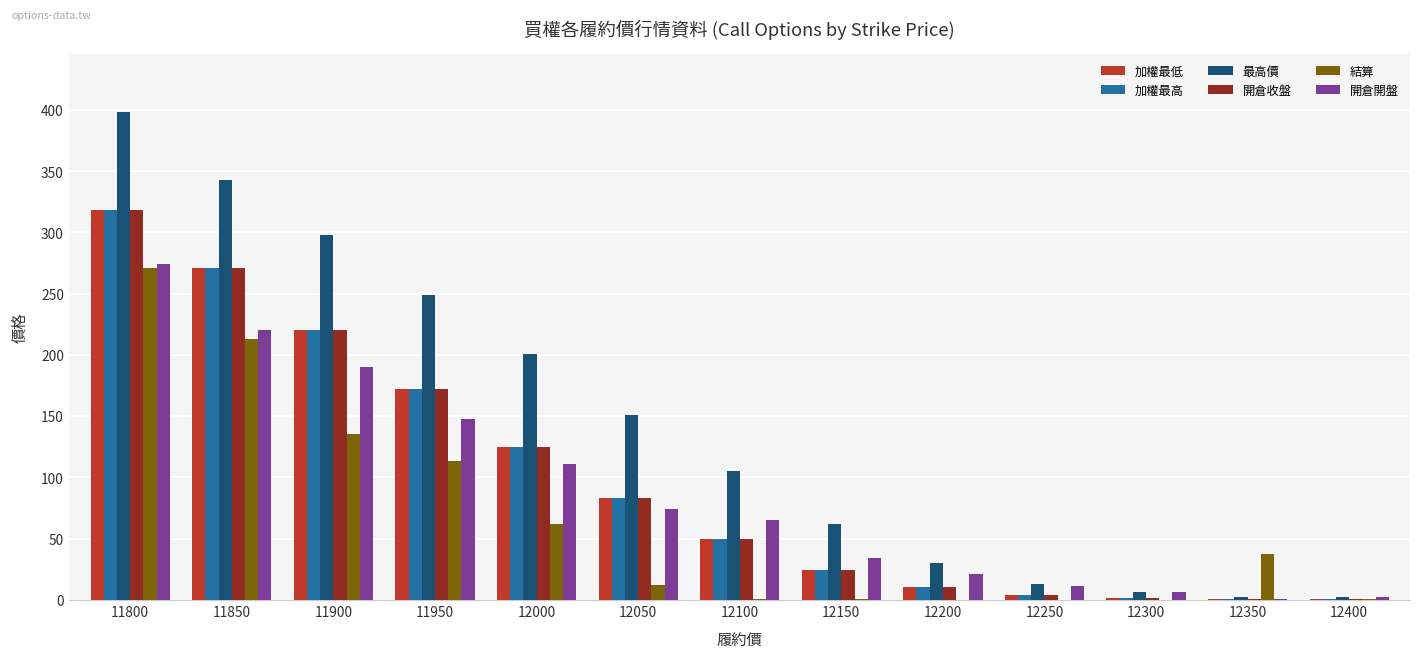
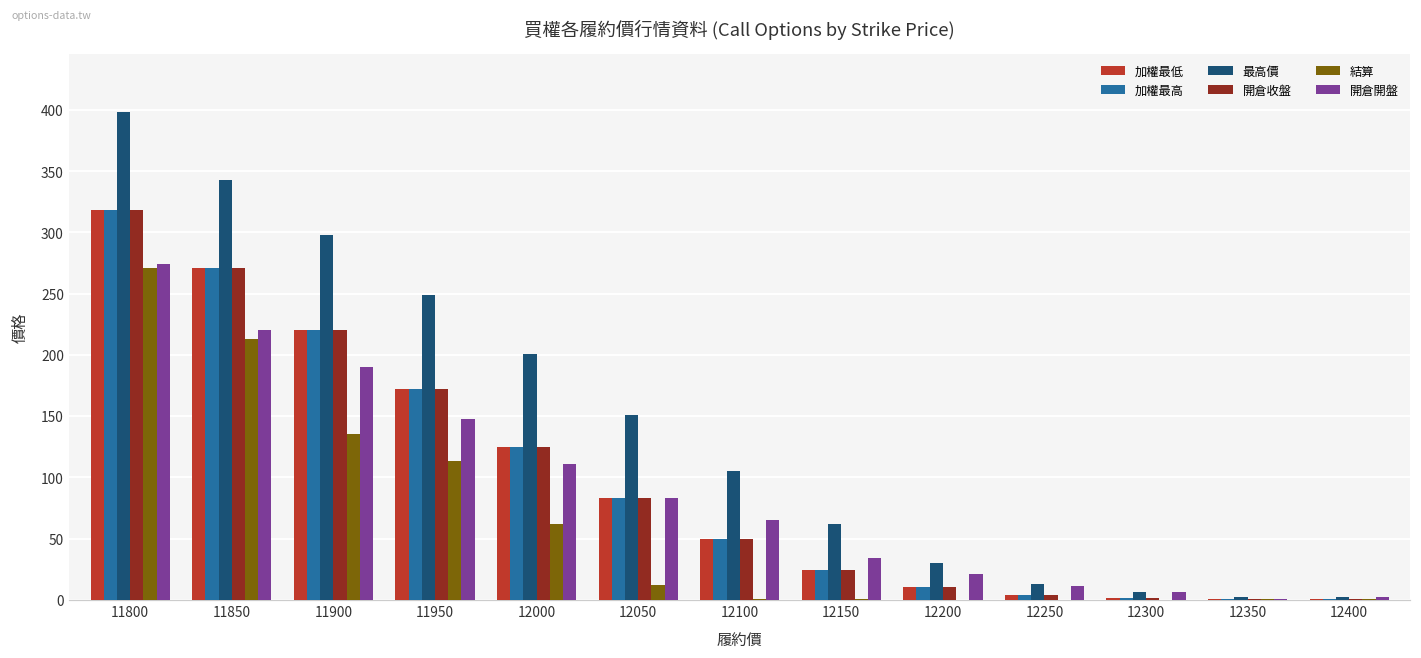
  {
    "結算": {
      "11800": 271,
      "11850": 213,
      "11900": 135,
      "11950": 113,
      "12000": 62,
      "12050": 12,
-     "12350": 37
+     "12350": 0
    },
    "開倉開盤": {
      "11800": 274,
      "11850": 220,
      "11900": 190,
      "11950": 148,
      "12000": 111,
-     "12050": 74,
+     "12050": 83,
      "12100": 65,
      "12150": 34,
      "12200": 21,
      "12250": 11,
      "12300": 6,
      "12400": 2
    }
  }
